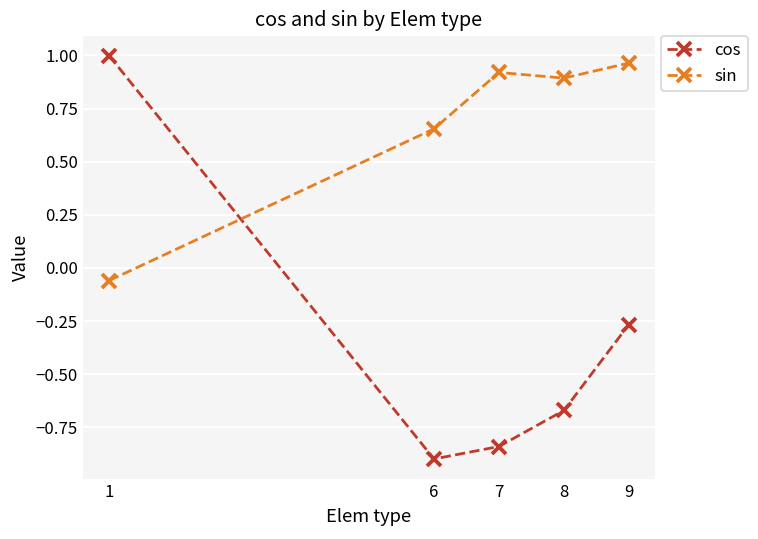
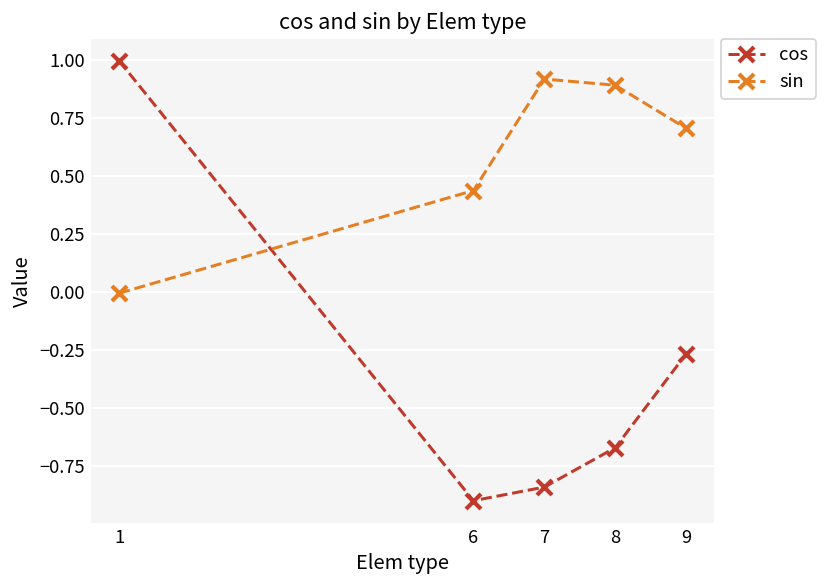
  {
    "cos": {
      "1": 1.00,
      "6": -0.90,
      "7": -0.84,
      "8": -0.67,
      "9": -0.27
    },
    "sin": {
-     "1": -0.06,
-     "6": 0.65,
+     "1": 0.00,
+     "6": 0.44,
      "7": 0.92,
      "8": 0.89,
-     "9": 0.96
+     "9": 0.71
    }
  }
